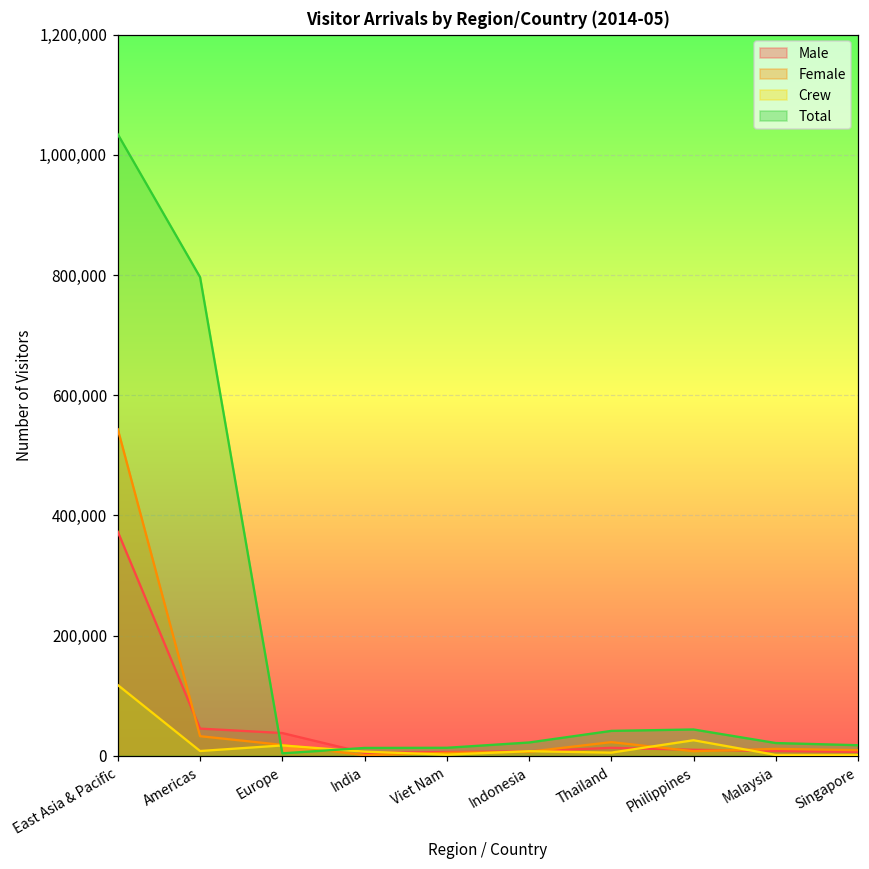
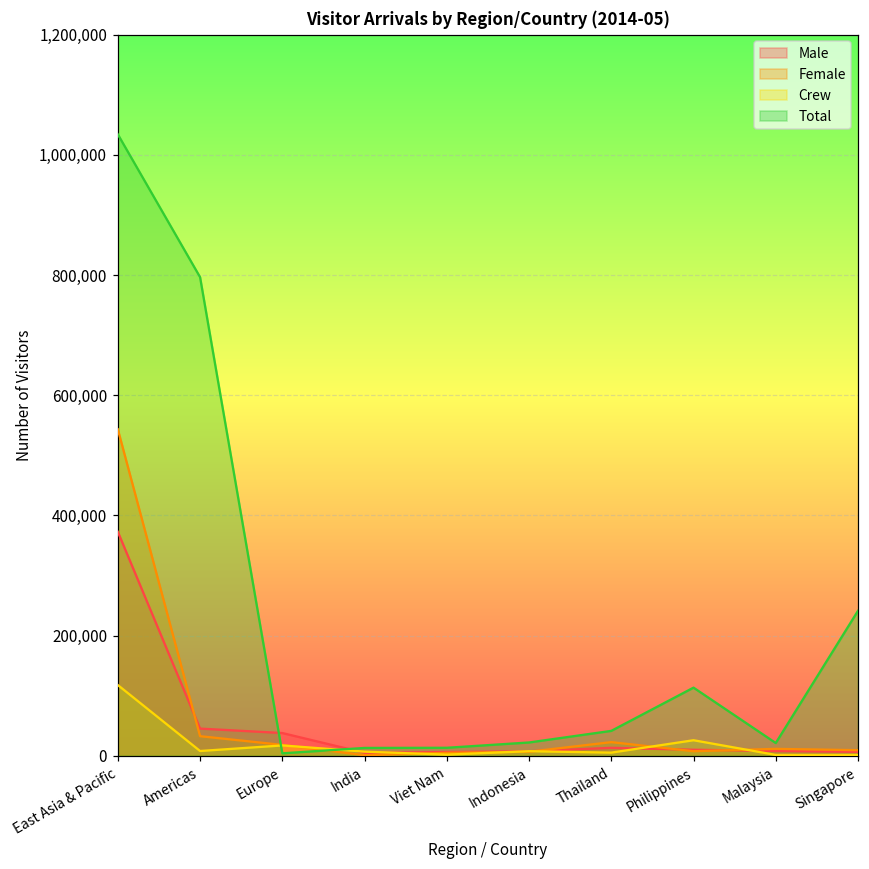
  {
    "Total": {
      "East Asia & Pacific": "1,030,000",
      "Americas": "800,000",
      "Europe": "0",
      "India": "10,000",
      "Viet Nam": "10,000",
      "Indonesia": "20,000",
      "Thailand": "40,000",
-     "Philippines": "40,000",
+     "Philippines": "110,000",
      "Malaysia": "20,000",
-     "Singapore": "20,000"
+     "Singapore": "240,000"
    }
  }
